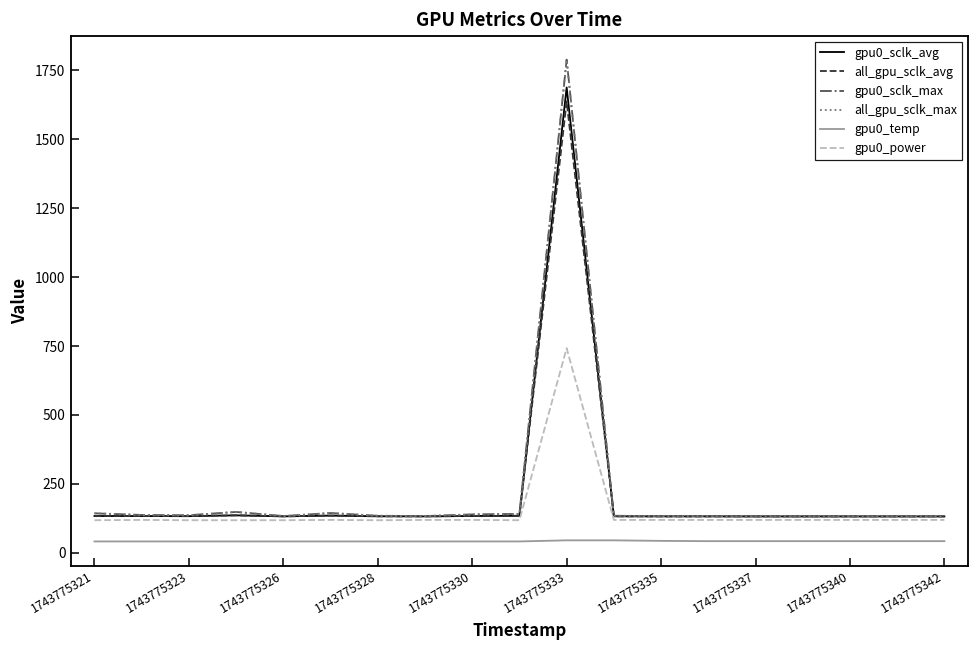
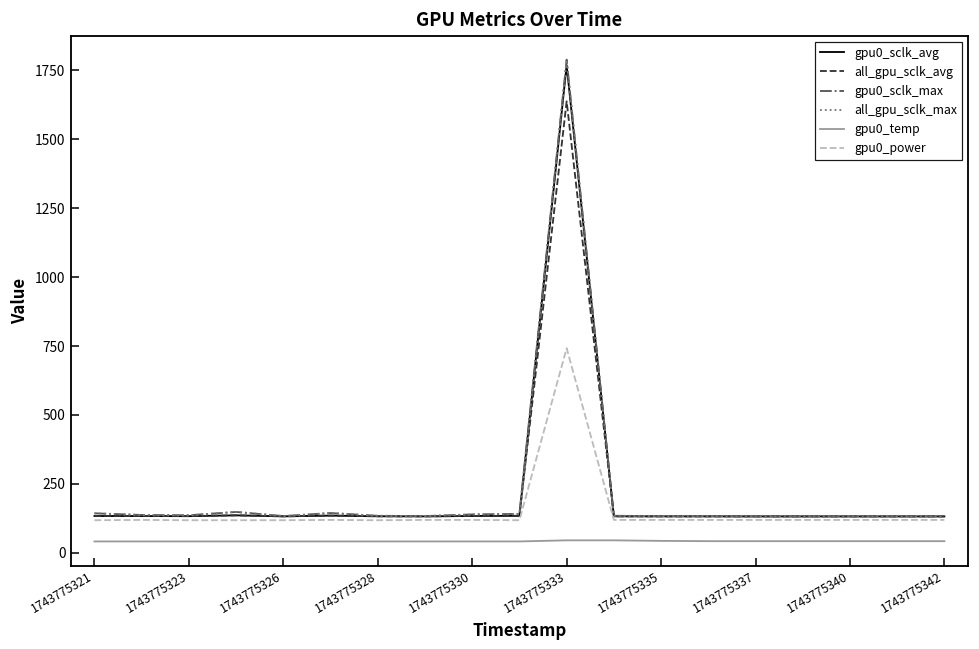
  {
    "gpu0_sclk_avg": {
-     "1743775333": 1690
+     "1743775333": 1770
    },
    "all_gpu_sclk_avg": {
      "1743775333": 1640
    }
  }
